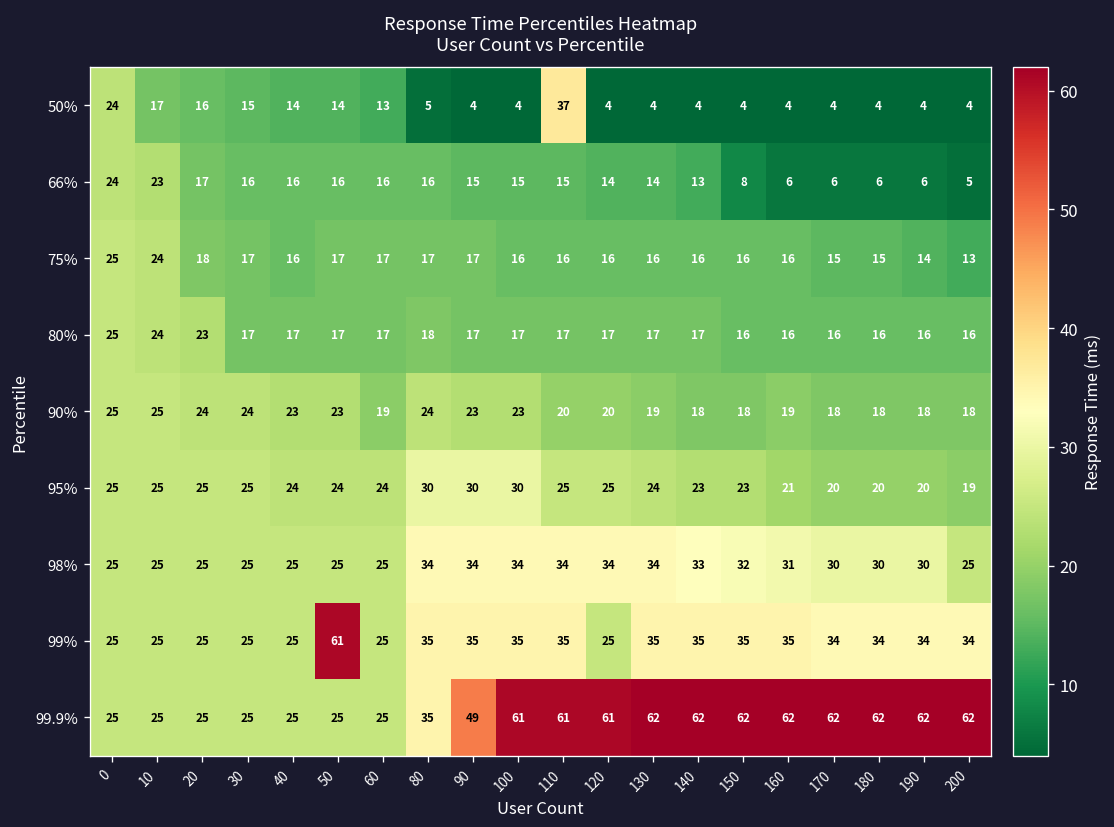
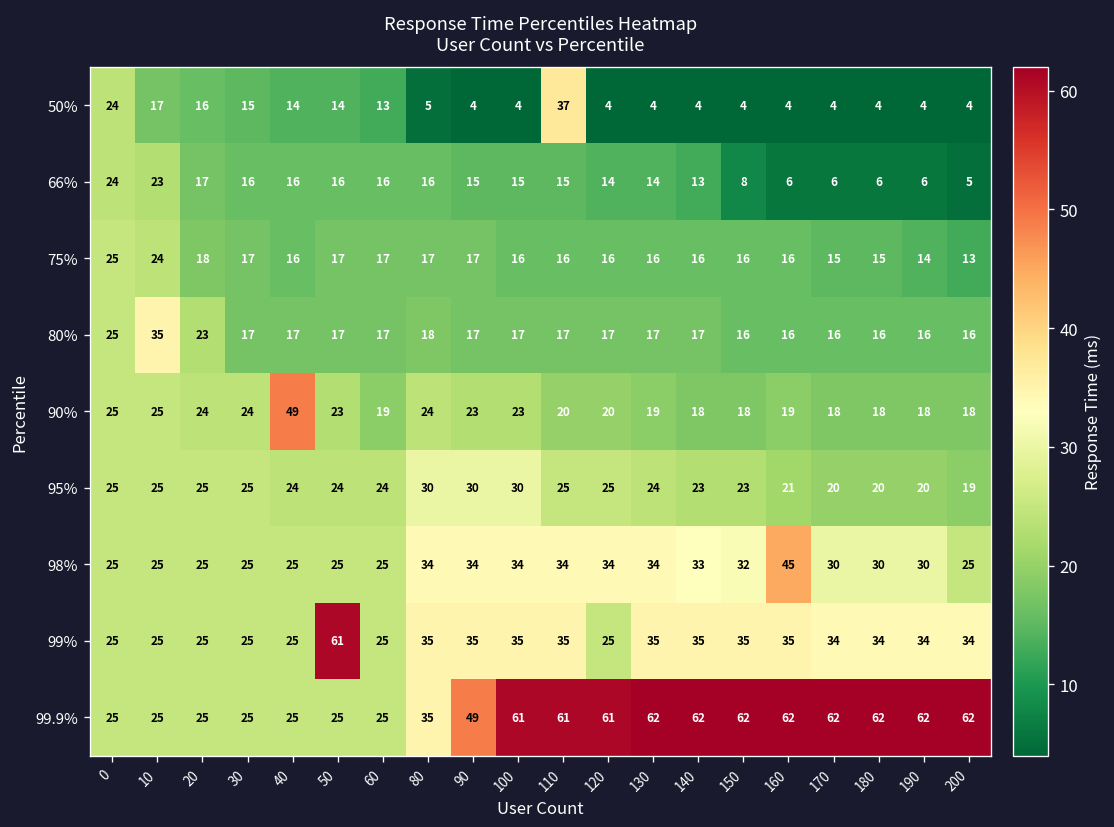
  {
    "50%": {
      "0": 24,
      "10": 17,
      "20": 16,
      "30": 15,
      "40": 14,
      "50": 14,
      "60": 13,
      "80": 5,
      "90": 4,
      "100": 4,
      "110": 37,
      "120": 4,
      "130": 4,
      "140": 4,
      "150": 4,
      "160": 4,
      "170": 4,
      "180": 4,
      "190": 4,
      "200": 4
    },
    "66%": {
      "0": 24,
      "10": 23,
      "20": 17,
      "30": 16,
      "40": 16,
      "50": 16,
      "60": 16,
      "80": 16,
      "90": 15,
      "100": 15,
      "110": 15,
      "120": 14,
      "130": 14,
      "140": 13,
      "150": 8,
      "160": 6,
      "170": 6,
      "180": 6,
      "190": 6,
      "200": 5
    },
    "75%": {
      "0": 25,
      "10": 24,
      "20": 18,
      "30": 17,
      "40": 16,
      "50": 17,
      "60": 17,
      "80": 17,
      "90": 17,
      "100": 16,
      "110": 16,
      "120": 16,
      "130": 16,
      "140": 16,
      "150": 16,
      "160": 16,
      "170": 15,
      "180": 15,
      "190": 14,
      "200": 13
    },
    "80%": {
      "0": 25,
-     "10": 24,
+     "10": 35,
      "20": 23,
      "30": 17,
      "40": 17,
      "50": 17,
      "60": 17,
      "80": 18,
      "90": 17,
      "100": 17,
      "110": 17,
      "120": 17,
      "130": 17,
      "140": 17,
      "150": 16,
      "160": 16,
      "170": 16,
      "180": 16,
      "190": 16,
      "200": 16
    },
    "90%": {
      "0": 25,
      "10": 25,
      "20": 24,
      "30": 24,
-     "40": 23,
+     "40": 49,
      "50": 23,
      "60": 19,
      "80": 24,
      "90": 23,
      "100": 23,
      "110": 20,
      "120": 20,
      "130": 19,
      "140": 18,
      "150": 18,
      "160": 19,
      "170": 18,
      "180": 18,
      "190": 18,
      "200": 18
    },
    "95%": {
      "0": 25,
      "10": 25,
      "20": 25,
      "30": 25,
      "40": 24,
      "50": 24,
      "60": 24,
      "80": 30,
      "90": 30,
      "100": 30,
      "110": 25,
      "120": 25,
      "130": 24,
      "140": 23,
      "150": 23,
      "160": 21,
      "170": 20,
      "180": 20,
      "190": 20,
      "200": 19
    },
    "98%": {
      "0": 25,
      "10": 25,
      "20": 25,
      "30": 25,
      "40": 25,
      "50": 25,
      "60": 25,
      "80": 34,
      "90": 34,
      "100": 34,
      "110": 34,
      "120": 34,
      "130": 34,
      "140": 33,
      "150": 32,
-     "160": 31,
+     "160": 45,
      "170": 30,
      "180": 30,
      "190": 30,
      "200": 25
    },
    "99%": {
      "0": 25,
      "10": 25,
      "20": 25,
      "30": 25,
      "40": 25,
      "50": 61,
      "60": 25,
      "80": 35,
      "90": 35,
      "100": 35,
      "110": 35,
      "120": 25,
      "130": 35,
      "140": 35,
      "150": 35,
      "160": 35,
      "170": 34,
      "180": 34,
      "190": 34,
      "200": 34
    },
    "99.9%": {
      "0": 25,
      "10": 25,
      "20": 25,
      "30": 25,
      "40": 25,
      "50": 25,
      "60": 25,
      "80": 35,
      "90": 49,
      "100": 61,
      "110": 61,
      "120": 61,
      "130": 62,
      "140": 62,
      "150": 62,
      "160": 62,
      "170": 62,
      "180": 62,
      "190": 62,
      "200": 62
    }
  }
